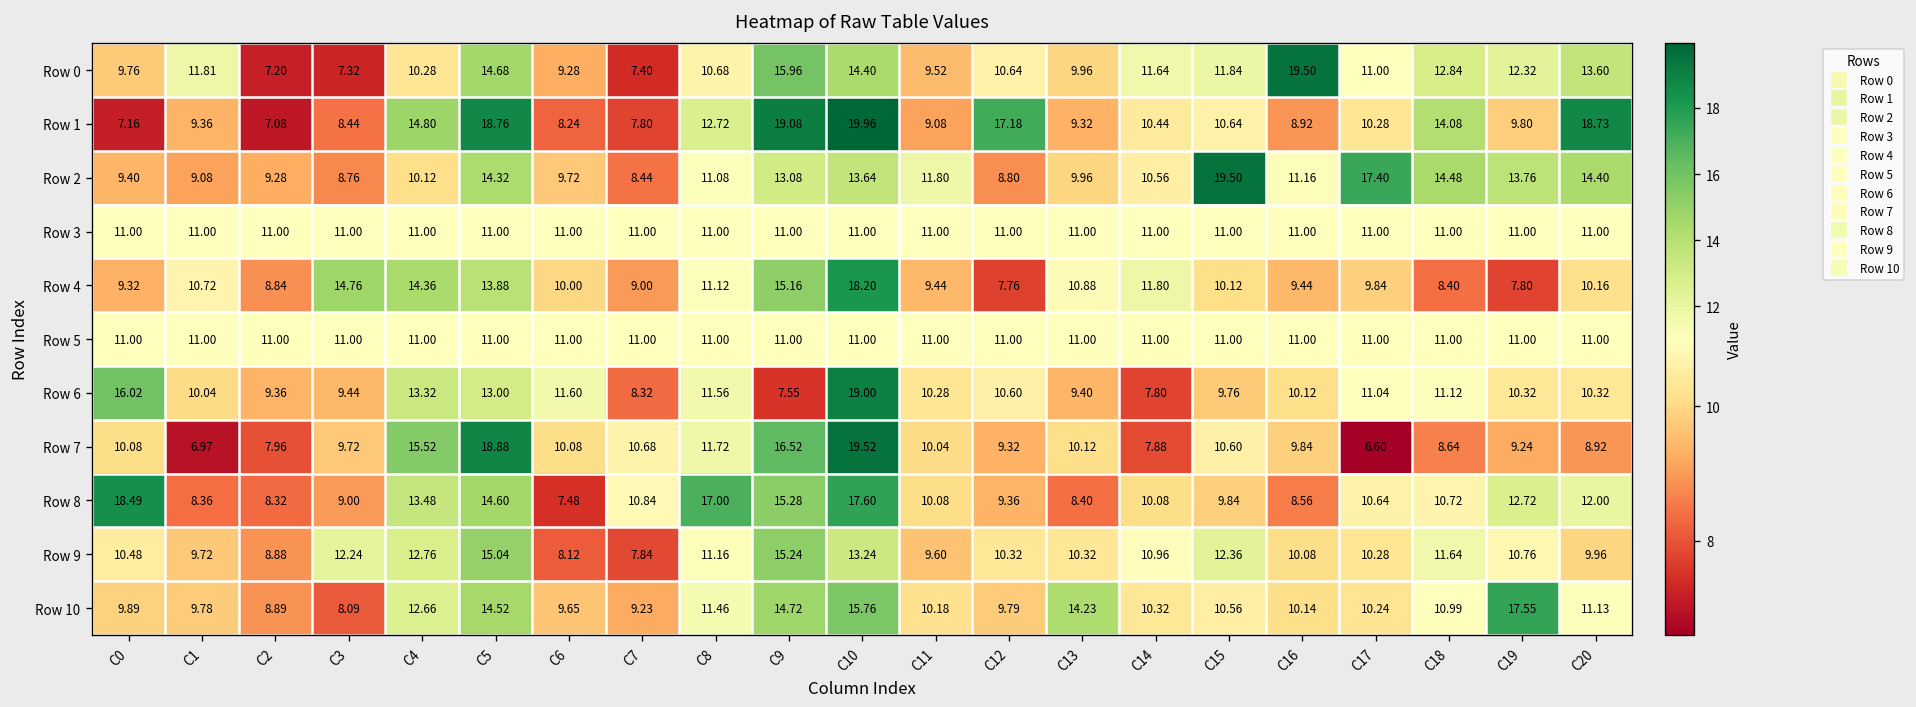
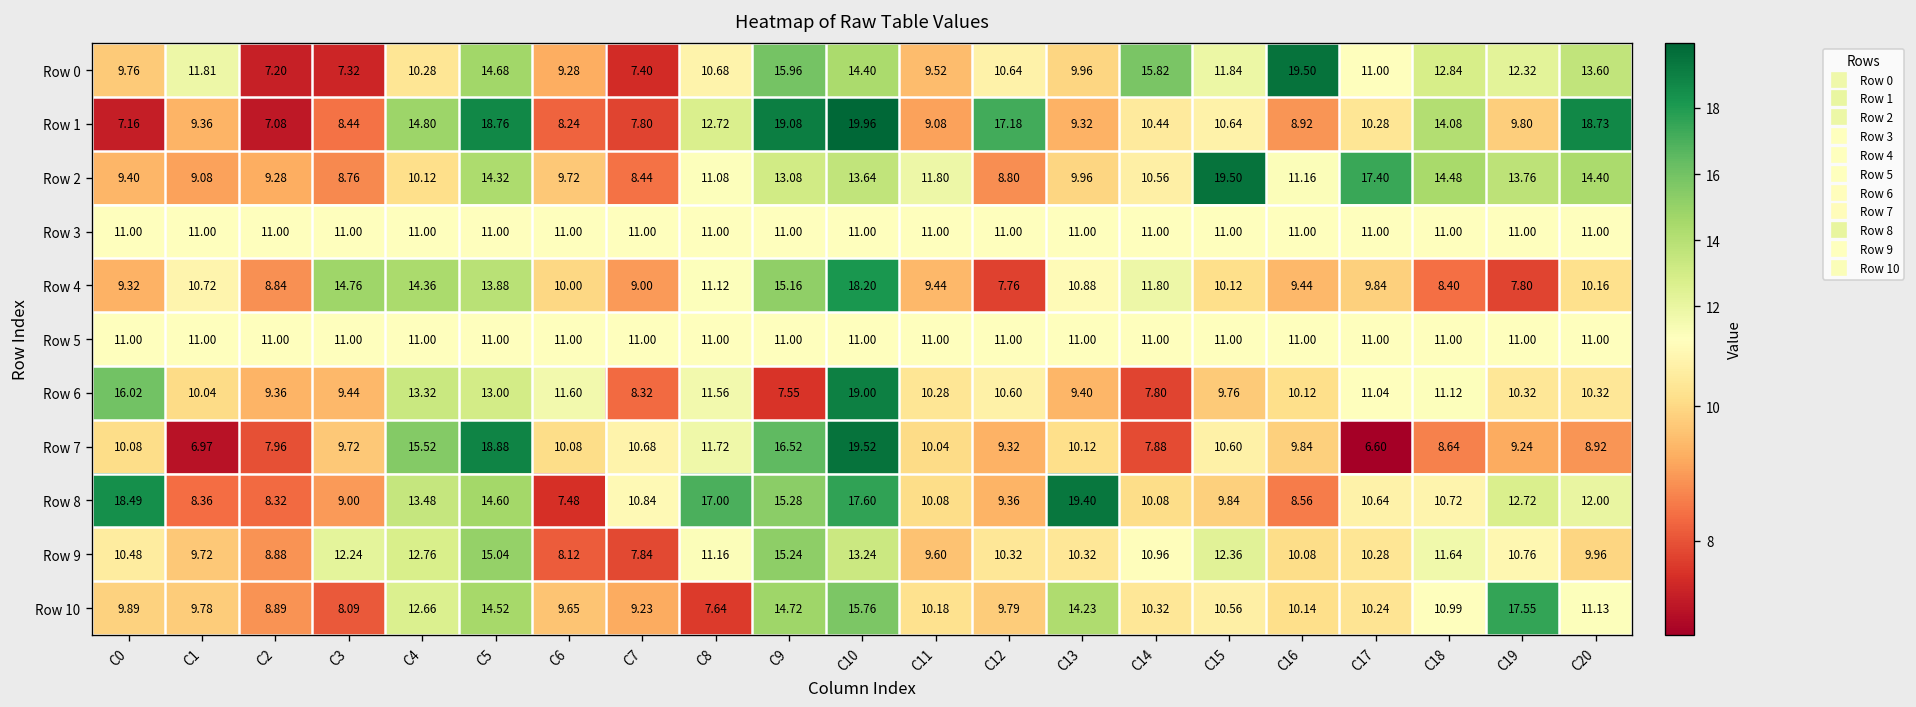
  {
    "Row 0": {
      "C0": 9.76,
      "C1": 11.81,
      "C2": 7.20,
      "C3": 7.32,
      "C4": 10.28,
      "C5": 14.68,
      "C6": 9.28,
      "C7": 7.40,
      "C8": 10.68,
      "C9": 15.96,
      "C10": 14.40,
      "C11": 9.52,
      "C12": 10.64,
      "C13": 9.96,
-     "C14": 11.64,
+     "C14": 15.82,
      "C15": 11.84,
      "C16": 19.50,
      "C17": 11.00,
      "C18": 12.84,
      "C19": 12.32,
      "C20": 13.60
    },
    "Row 8": {
      "C0": 18.49,
      "C1": 8.36,
      "C2": 8.32,
      "C3": 9.00,
      "C4": 13.48,
      "C5": 14.60,
      "C6": 7.48,
      "C7": 10.84,
      "C8": 17.00,
      "C9": 15.28,
      "C10": 17.60,
      "C11": 10.08,
      "C12": 9.36,
-     "C13": 8.40,
+     "C13": 19.40,
      "C14": 10.08,
      "C15": 9.84,
      "C16": 8.56,
      "C17": 10.64,
      "C18": 10.72,
      "C19": 12.72,
      "C20": 12.00
    },
    "Row 10": {
      "C0": 9.89,
      "C1": 9.78,
      "C2": 8.89,
      "C3": 8.09,
      "C4": 12.66,
      "C5": 14.52,
      "C6": 9.65,
      "C7": 9.23,
-     "C8": 11.46,
+     "C8": 7.64,
      "C9": 14.72,
      "C10": 15.76,
      "C11": 10.18,
      "C12": 9.79,
      "C13": 14.23,
      "C14": 10.32,
      "C15": 10.56,
      "C16": 10.14,
      "C17": 10.24,
      "C18": 10.99,
      "C19": 17.55,
      "C20": 11.13
    }
  }
